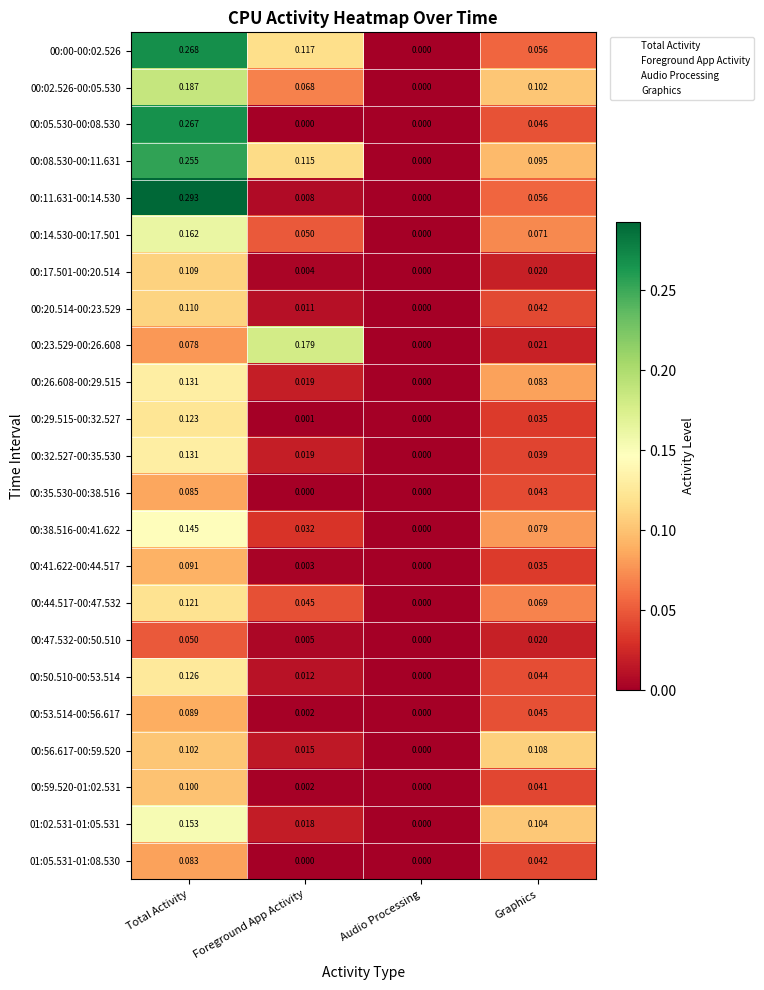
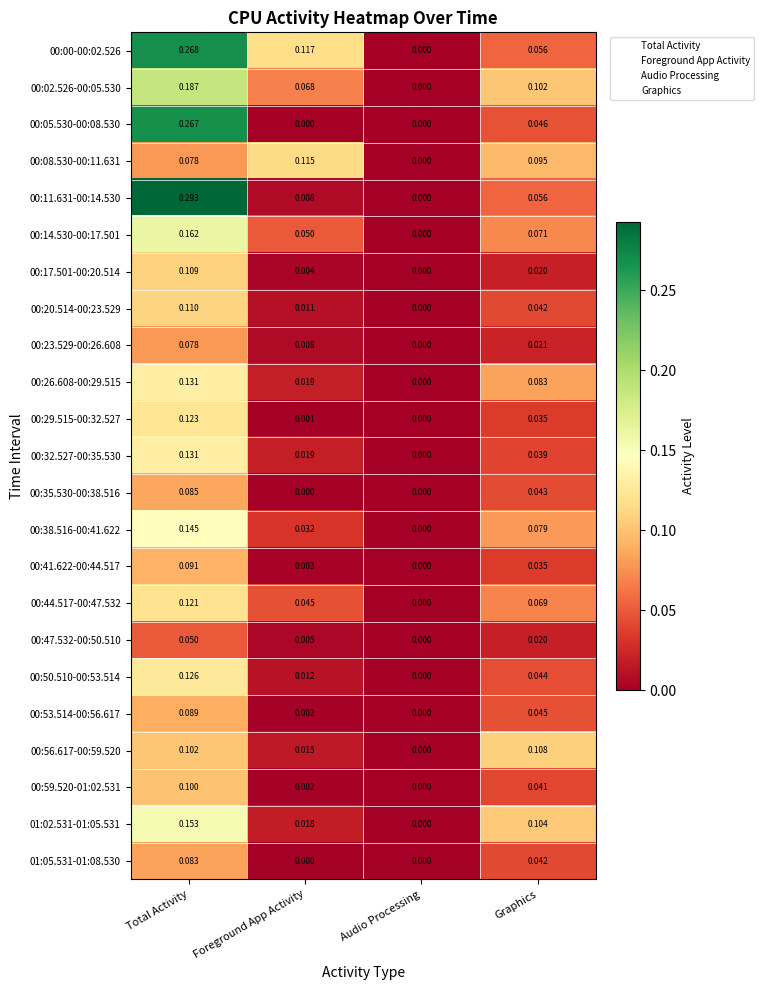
  {
    "00:00-00:02.526": {
      "Total Activity": 0.268,
      "Foreground App Activity": 0.117,
      "Audio Processing": 0.000,
      "Graphics": 0.056
    },
    "00:02.526-00:05.530": {
      "Total Activity": 0.187,
      "Foreground App Activity": 0.068,
      "Audio Processing": 0.000,
      "Graphics": 0.102
    },
    "00:05.530-00:08.530": {
      "Total Activity": 0.267,
      "Foreground App Activity": 0.000,
      "Audio Processing": 0.000,
      "Graphics": 0.046
    },
    "00:08.530-00:11.631": {
-     "Total Activity": 0.255,
+     "Total Activity": 0.078,
      "Foreground App Activity": 0.115,
      "Audio Processing": 0.000,
      "Graphics": 0.095
    },
    "00:11.631-00:14.530": {
      "Total Activity": 0.293,
      "Foreground App Activity": 0.008,
      "Audio Processing": 0.000,
      "Graphics": 0.056
    },
    "00:14.530-00:17.501": {
      "Total Activity": 0.162,
      "Foreground App Activity": 0.050,
      "Audio Processing": 0.000,
      "Graphics": 0.071
    },
    "00:17.501-00:20.514": {
      "Total Activity": 0.109,
      "Foreground App Activity": 0.004,
      "Audio Processing": 0.000,
      "Graphics": 0.020
    },
    "00:20.514-00:23.529": {
      "Total Activity": 0.110,
      "Foreground App Activity": 0.011,
      "Audio Processing": 0.000,
      "Graphics": 0.042
    },
    "00:23.529-00:26.608": {
      "Total Activity": 0.078,
-     "Foreground App Activity": 0.179,
+     "Foreground App Activity": 0.008,
      "Audio Processing": 0.000,
      "Graphics": 0.021
    },
    "00:26.608-00:29.515": {
      "Total Activity": 0.131,
      "Foreground App Activity": 0.019,
      "Audio Processing": 0.000,
      "Graphics": 0.083
    },
    "00:29.515-00:32.527": {
      "Total Activity": 0.123,
      "Foreground App Activity": 0.001,
      "Audio Processing": 0.000,
      "Graphics": 0.035
    },
    "00:32.527-00:35.530": {
      "Total Activity": 0.131,
      "Foreground App Activity": 0.019,
      "Audio Processing": 0.000,
      "Graphics": 0.039
    },
    "00:35.530-00:38.516": {
      "Total Activity": 0.085,
      "Foreground App Activity": 0.000,
      "Audio Processing": 0.000,
      "Graphics": 0.043
    },
    "00:38.516-00:41.622": {
      "Total Activity": 0.145,
      "Foreground App Activity": 0.032,
      "Audio Processing": 0.000,
      "Graphics": 0.079
    },
    "00:41.622-00:44.517": {
      "Total Activity": 0.091,
      "Foreground App Activity": 0.003,
      "Audio Processing": 0.000,
      "Graphics": 0.035
    },
    "00:44.517-00:47.532": {
      "Total Activity": 0.121,
      "Foreground App Activity": 0.045,
      "Audio Processing": 0.000,
      "Graphics": 0.069
    },
    "00:47.532-00:50.510": {
      "Total Activity": 0.050,
      "Foreground App Activity": 0.005,
      "Audio Processing": 0.000,
      "Graphics": 0.020
    },
    "00:50.510-00:53.514": {
      "Total Activity": 0.126,
      "Foreground App Activity": 0.012,
      "Audio Processing": 0.000,
      "Graphics": 0.044
    },
    "00:53.514-00:56.617": {
      "Total Activity": 0.089,
      "Foreground App Activity": 0.002,
      "Audio Processing": 0.000,
      "Graphics": 0.045
    },
    "00:56.617-00:59.520": {
      "Total Activity": 0.102,
      "Foreground App Activity": 0.015,
      "Audio Processing": 0.000,
      "Graphics": 0.108
    },
    "00:59.520-01:02.531": {
      "Total Activity": 0.100,
      "Foreground App Activity": 0.002,
      "Audio Processing": 0.000,
      "Graphics": 0.041
    },
    "01:02.531-01:05.531": {
      "Total Activity": 0.153,
      "Foreground App Activity": 0.018,
      "Audio Processing": 0.000,
      "Graphics": 0.104
    },
    "01:05.531-01:08.530": {
      "Total Activity": 0.083,
      "Foreground App Activity": 0.000,
      "Audio Processing": 0.000,
      "Graphics": 0.042
    }
  }
